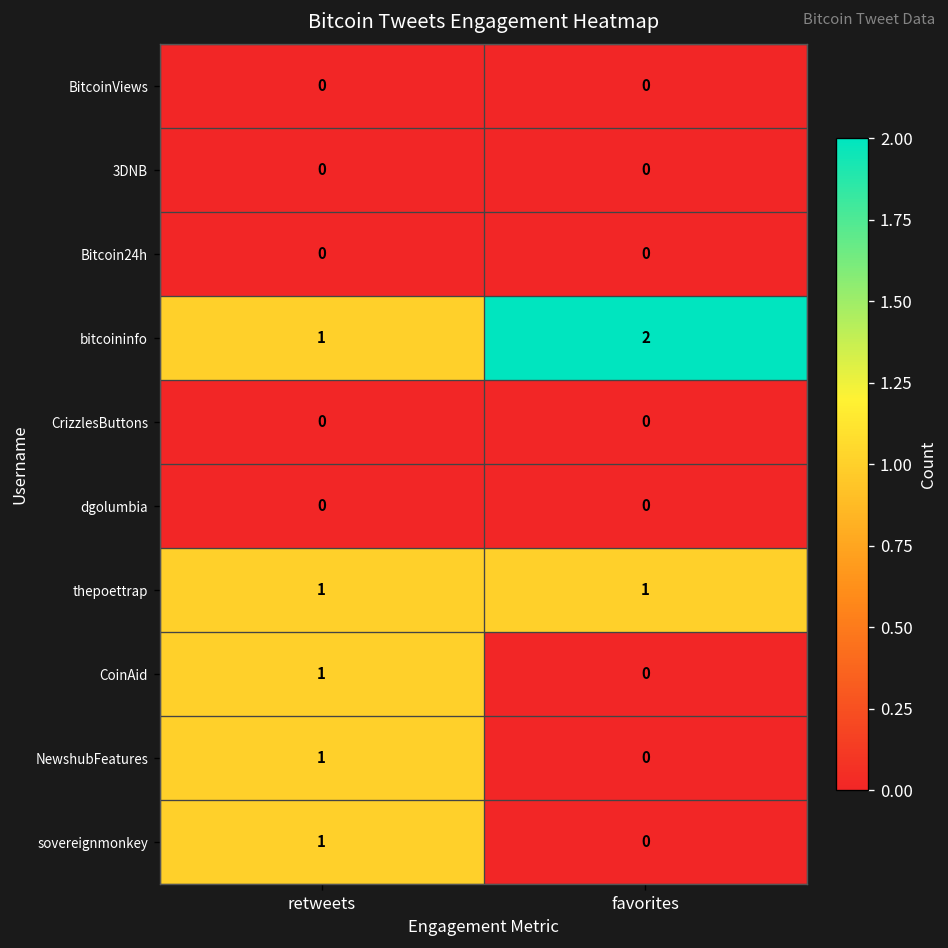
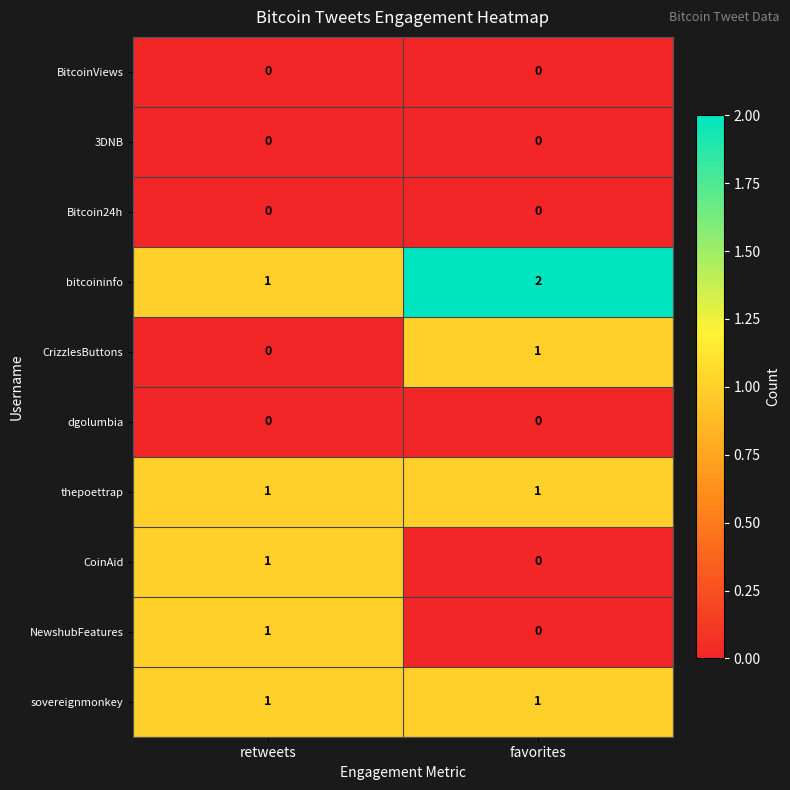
  {
    "BitcoinViews": {
      "retweets": 0,
      "favorites": 0
    },
    "3DNB": {
      "retweets": 0,
      "favorites": 0
    },
    "Bitcoin24h": {
      "retweets": 0,
      "favorites": 0
    },
    "bitcoininfo": {
      "retweets": 1,
      "favorites": 2
    },
    "CrizzlesButtons": {
      "retweets": 0,
-     "favorites": 0
+     "favorites": 1
    },
    "dgolumbia": {
      "retweets": 0,
      "favorites": 0
    },
    "thepoettrap": {
      "retweets": 1,
      "favorites": 1
    },
    "CoinAid": {
      "retweets": 1,
      "favorites": 0
    },
    "NewshubFeatures": {
      "retweets": 1,
      "favorites": 0
    },
    "sovereignmonkey": {
      "retweets": 1,
-     "favorites": 0
+     "favorites": 1
    }
  }
